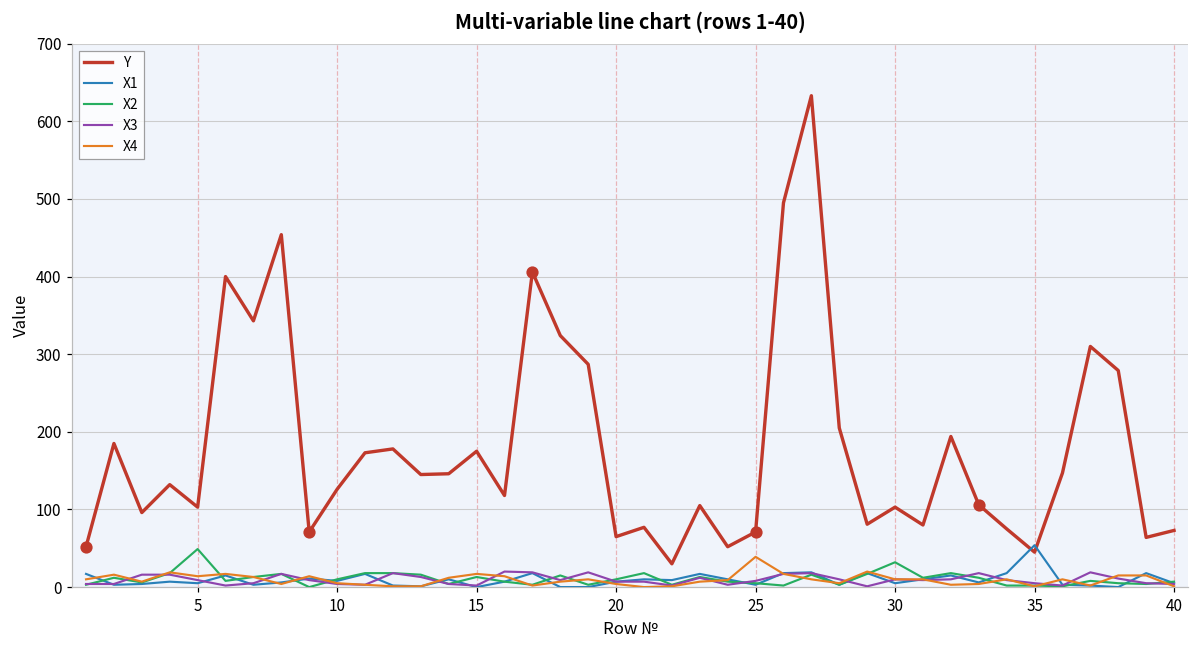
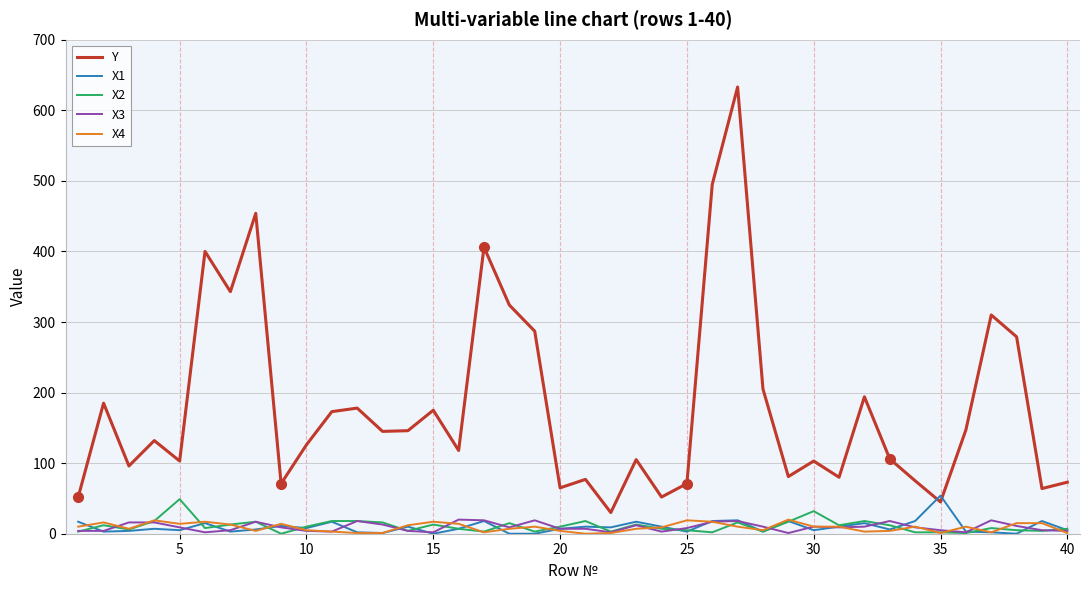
  {
    "X1": {
      "5": 10,
      "30": 10,
      "35": 50
    },
    "X2": {
      "5": 50,
      "15": 10,
      "30": 30
    },
    "X3": {
      "5": 10
    },
    "X4": {
      "5": 10,
      "15": 20,
-     "25": 40
+     "25": 20
    }
  }
